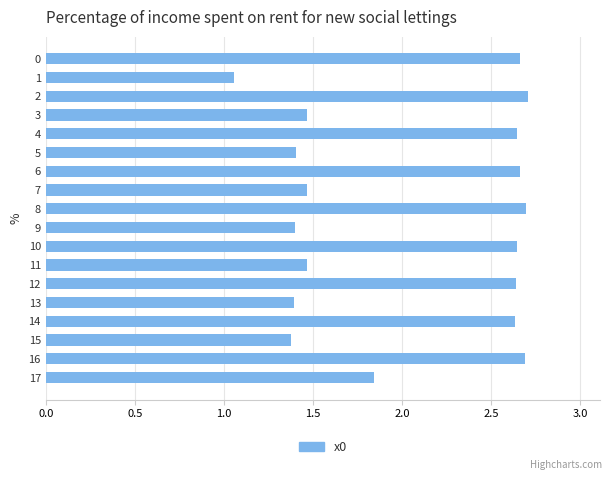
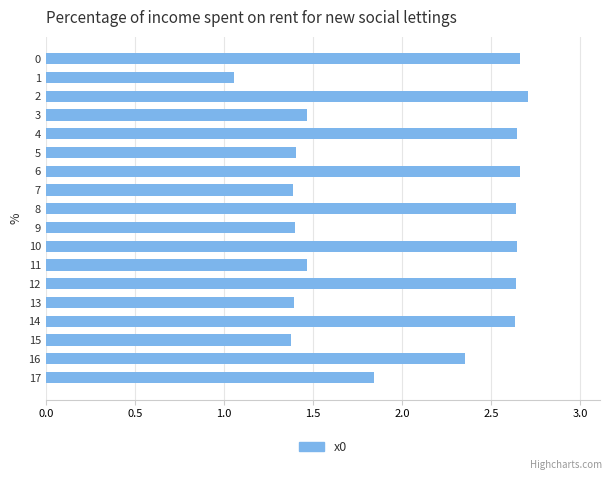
  {
    "0": 2.66,
    "1": 1.06,
    "2": 2.71,
    "3": 1.46,
    "4": 2.64,
    "5": 1.40,
    "6": 2.66,
-   "7": 1.46,
-   "8": 2.70,
+   "7": 1.39,
+   "8": 2.64,
    "9": 1.40,
    "10": 2.64,
    "11": 1.47,
    "12": 2.64,
    "13": 1.39,
    "14": 2.64,
    "15": 1.38,
-   "16": 2.69,
+   "16": 2.35,
    "17": 1.84
  }
